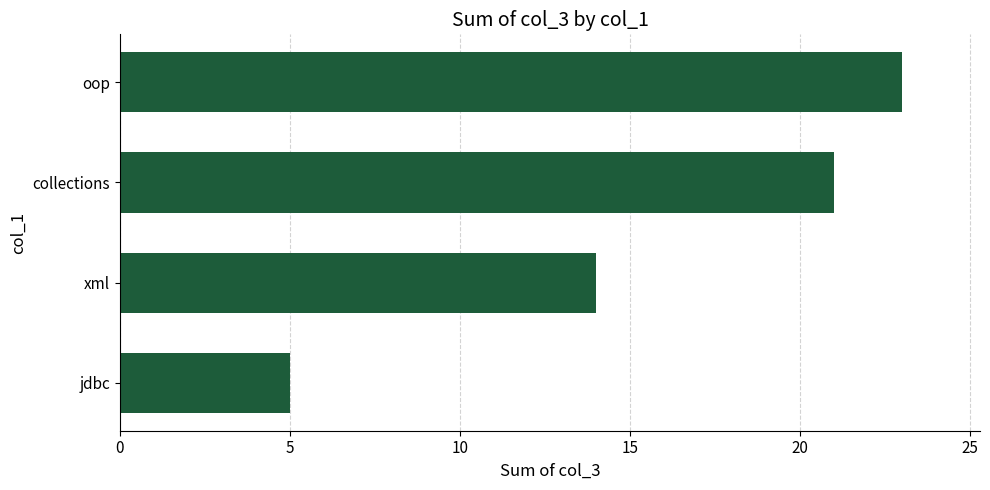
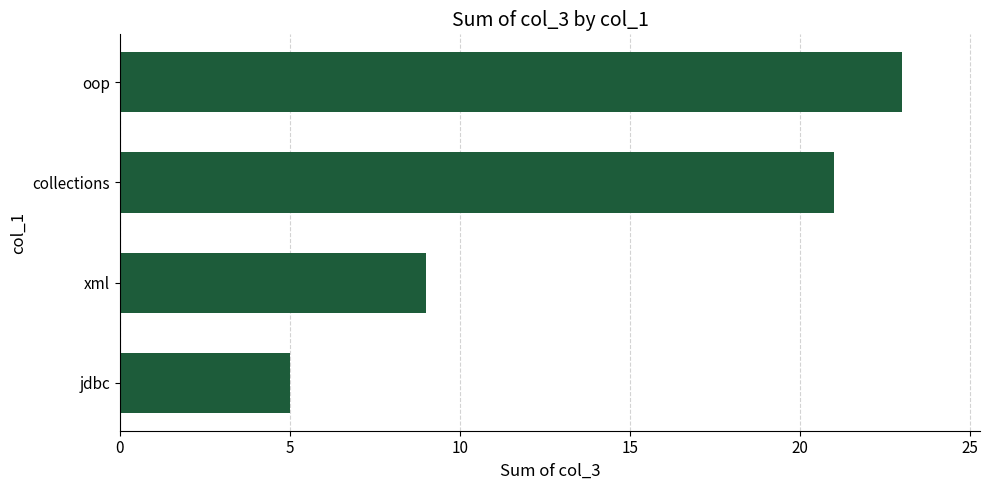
  {
    "oop": 23,
    "collections": 21,
-   "xml": 14,
+   "xml": 9,
    "jdbc": 5
  }
